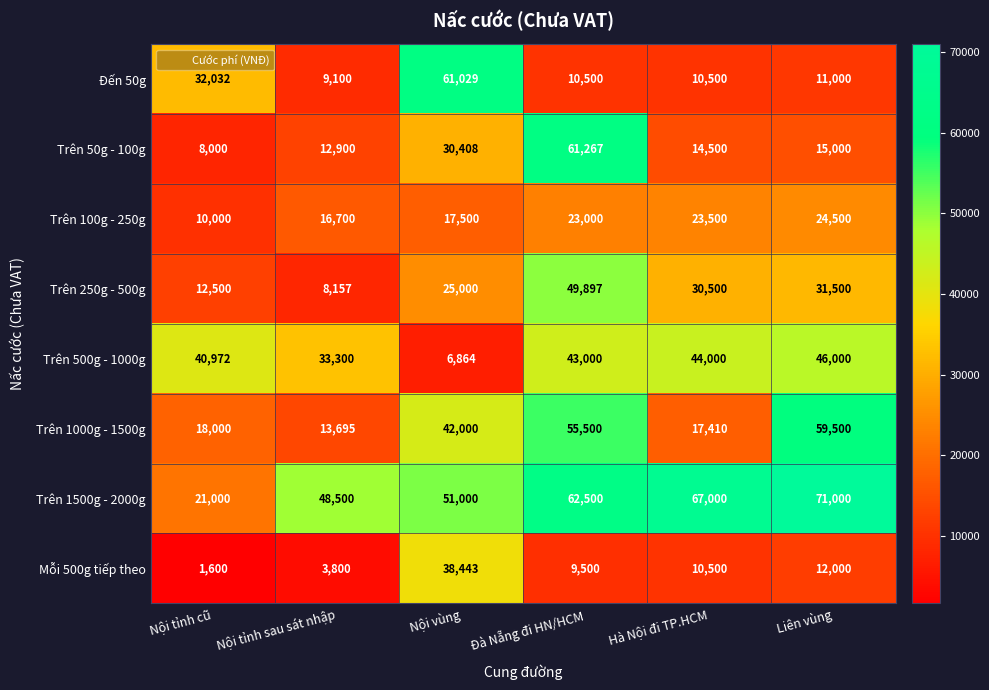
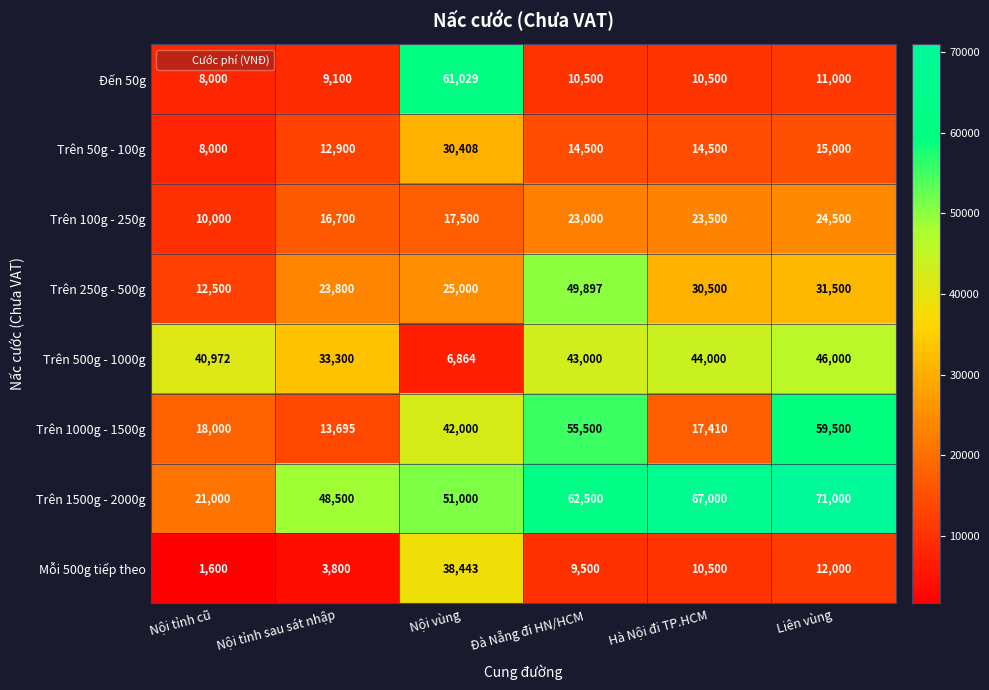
  {
    "Đến 50g": {
-     "Nội tỉnh cũ": "32,032",
+     "Nội tỉnh cũ": "8,000",
      "Nội tỉnh sau sát nhập": "9,100",
      "Nội vùng": "61,029",
      "Đà Nẵng đi HN/HCM": "10,500",
      "Hà Nội đi TP.HCM": "10,500",
      "Liên vùng": "11,000"
    },
    "Trên 50g - 100g": {
      "Nội tỉnh cũ": "8,000",
      "Nội tỉnh sau sát nhập": "12,900",
      "Nội vùng": "30,408",
-     "Đà Nẵng đi HN/HCM": "61,267",
+     "Đà Nẵng đi HN/HCM": "14,500",
      "Hà Nội đi TP.HCM": "14,500",
      "Liên vùng": "15,000"
    },
    "Trên 100g - 250g": {
      "Nội tỉnh cũ": "10,000",
      "Nội tỉnh sau sát nhập": "16,700",
      "Nội vùng": "17,500",
      "Đà Nẵng đi HN/HCM": "23,000",
      "Hà Nội đi TP.HCM": "23,500",
      "Liên vùng": "24,500"
    },
    "Trên 250g - 500g": {
      "Nội tỉnh cũ": "12,500",
-     "Nội tỉnh sau sát nhập": "8,157",
+     "Nội tỉnh sau sát nhập": "23,800",
      "Nội vùng": "25,000",
      "Đà Nẵng đi HN/HCM": "49,897",
      "Hà Nội đi TP.HCM": "30,500",
      "Liên vùng": "31,500"
    },
    "Trên 500g - 1000g": {
      "Nội tỉnh cũ": "40,972",
      "Nội tỉnh sau sát nhập": "33,300",
      "Nội vùng": "6,864",
      "Đà Nẵng đi HN/HCM": "43,000",
      "Hà Nội đi TP.HCM": "44,000",
      "Liên vùng": "46,000"
    },
    "Trên 1000g - 1500g": {
      "Nội tỉnh cũ": "18,000",
      "Nội tỉnh sau sát nhập": "13,695",
      "Nội vùng": "42,000",
      "Đà Nẵng đi HN/HCM": "55,500",
      "Hà Nội đi TP.HCM": "17,410",
      "Liên vùng": "59,500"
    },
    "Trên 1500g - 2000g": {
      "Nội tỉnh cũ": "21,000",
      "Nội tỉnh sau sát nhập": "48,500",
      "Nội vùng": "51,000",
      "Đà Nẵng đi HN/HCM": "62,500",
      "Hà Nội đi TP.HCM": "67,000",
      "Liên vùng": "71,000"
    },
    "Mỗi 500g tiếp theo": {
      "Nội tỉnh cũ": "1,600",
      "Nội tỉnh sau sát nhập": "3,800",
      "Nội vùng": "38,443",
      "Đà Nẵng đi HN/HCM": "9,500",
      "Hà Nội đi TP.HCM": "10,500",
      "Liên vùng": "12,000"
    }
  }
